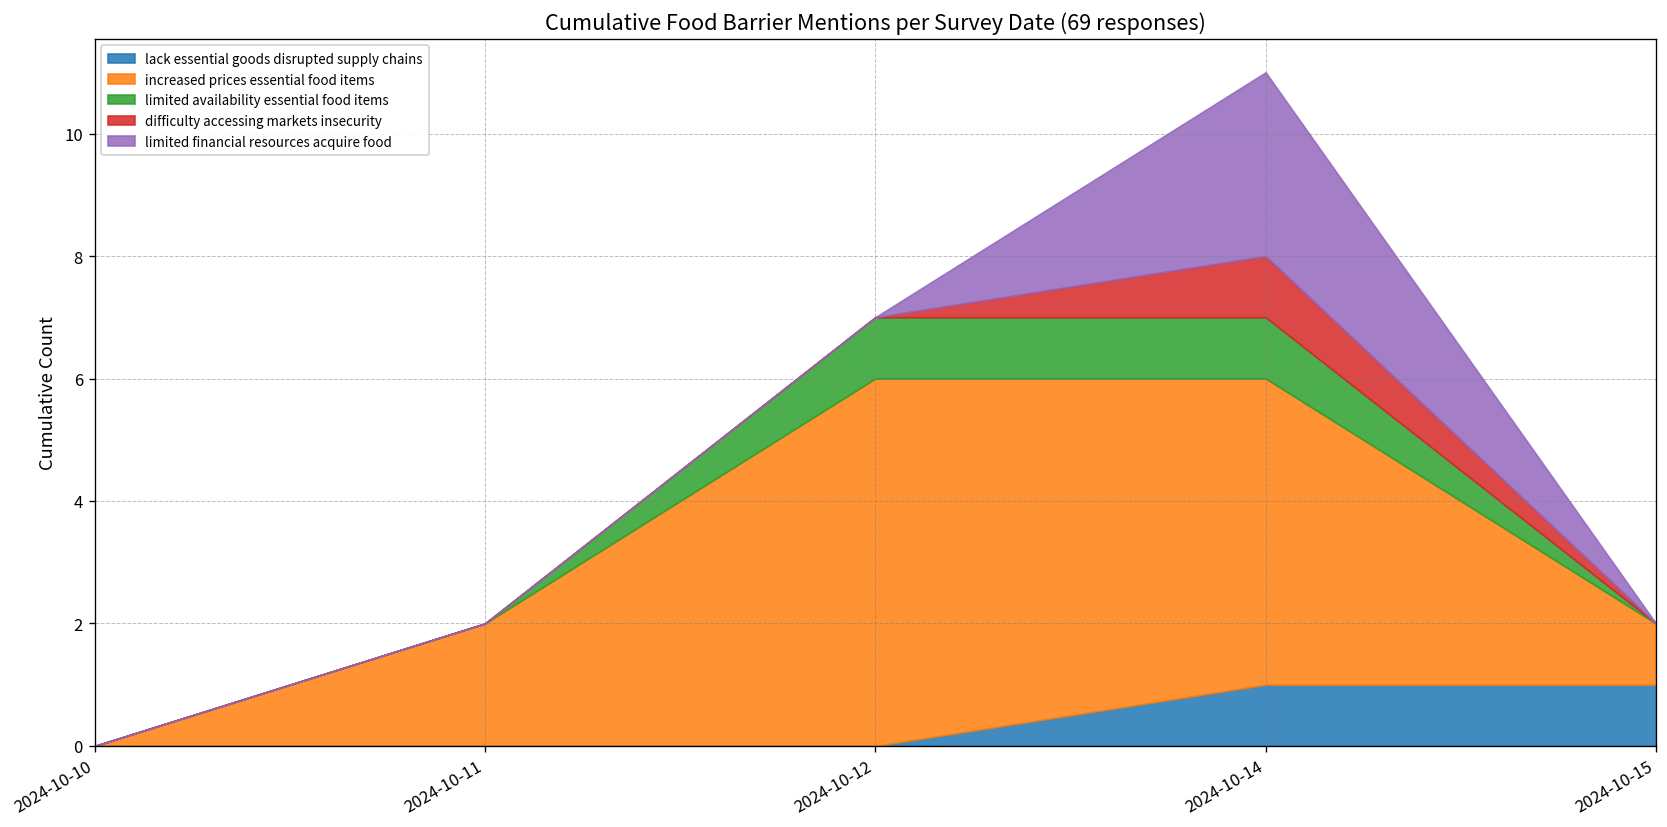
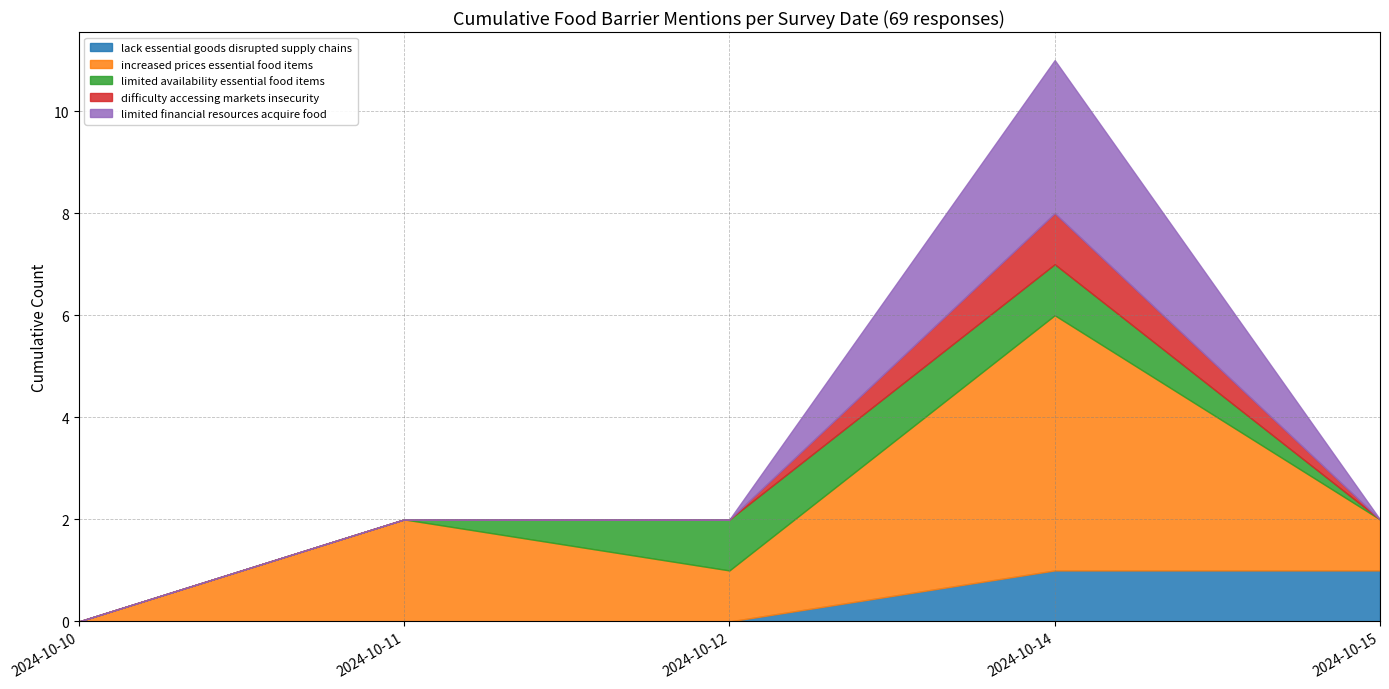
  {
    "lack essential goods disrupted supply chains": {
      "2024-10-11": 0,
      "2024-10-12": 0,
      "2024-10-14": 1,
      "2024-10-15": 1
    },
    "increased prices essential food items": {
-     "2024-10-12": 6,
+     "2024-10-12": 1,
      "2024-10-14": 5
    },
    "limited availability essential food items": {
      "2024-10-14": 1
    },
    "difficulty accessing markets insecurity": {
      "2024-10-14": 1
    },
    "limited financial resources acquire food": {
      "2024-10-14": 3
    }
  }
